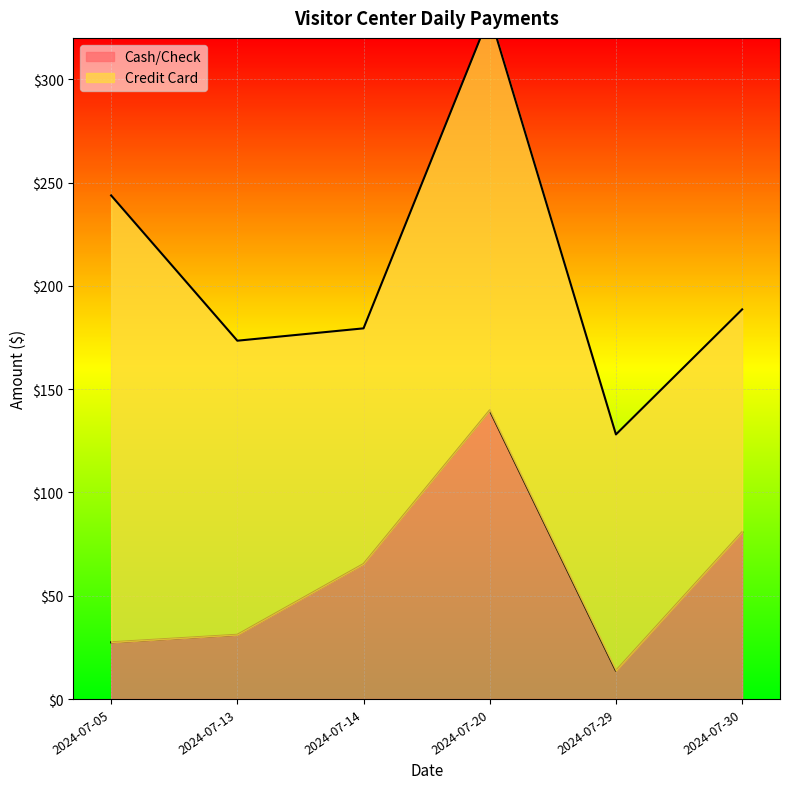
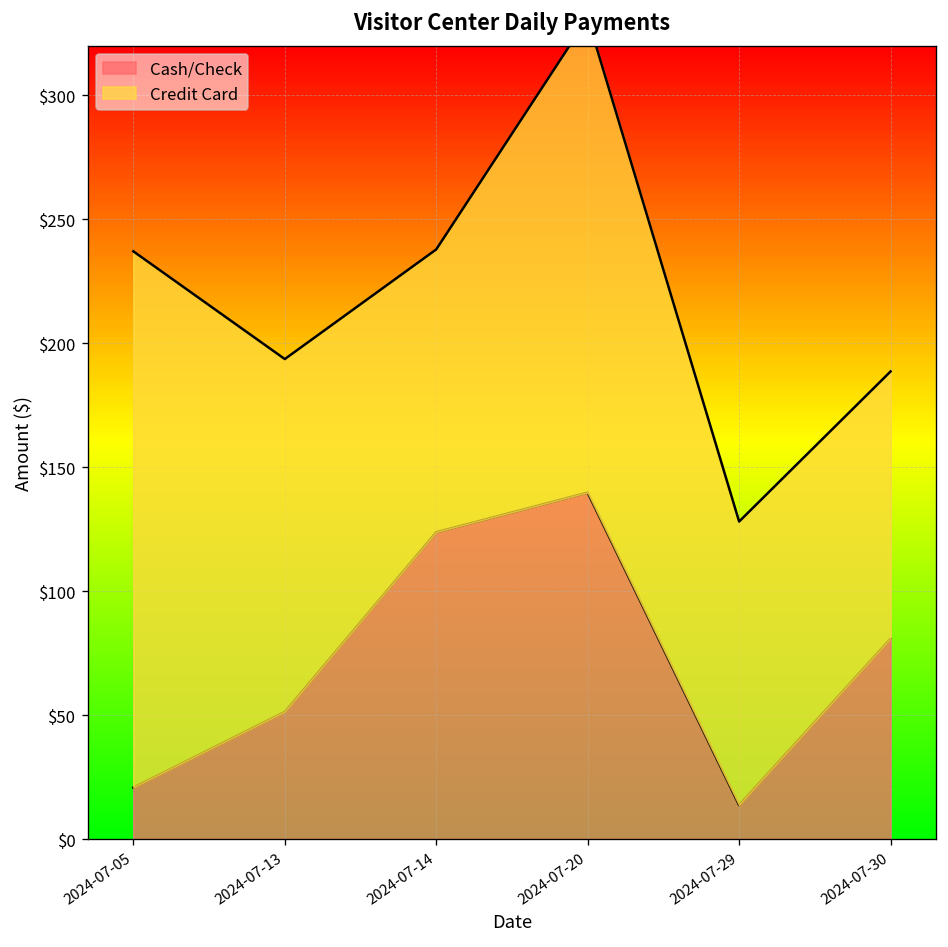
  {
    "Cash/Check": {
-     "2024-07-05": "$27",
-     "2024-07-13": "$31",
-     "2024-07-14": "$65",
+     "2024-07-05": "$21",
+     "2024-07-13": "$51",
+     "2024-07-14": "$124",
      "2024-07-20": "$140",
      "2024-07-29": "$14",
      "2024-07-30": "$81"
    },
    "Credit Card": {
      "2024-07-05": "$216",
      "2024-07-13": "$142",
      "2024-07-14": "$114",
      "2024-07-29": "$114",
      "2024-07-30": "$108"
    }
  }
